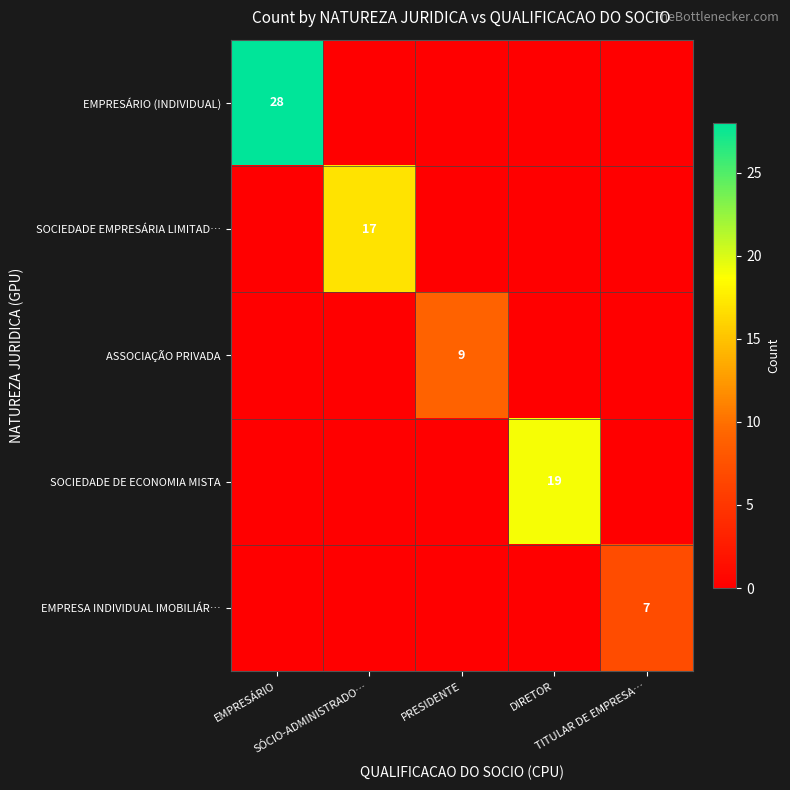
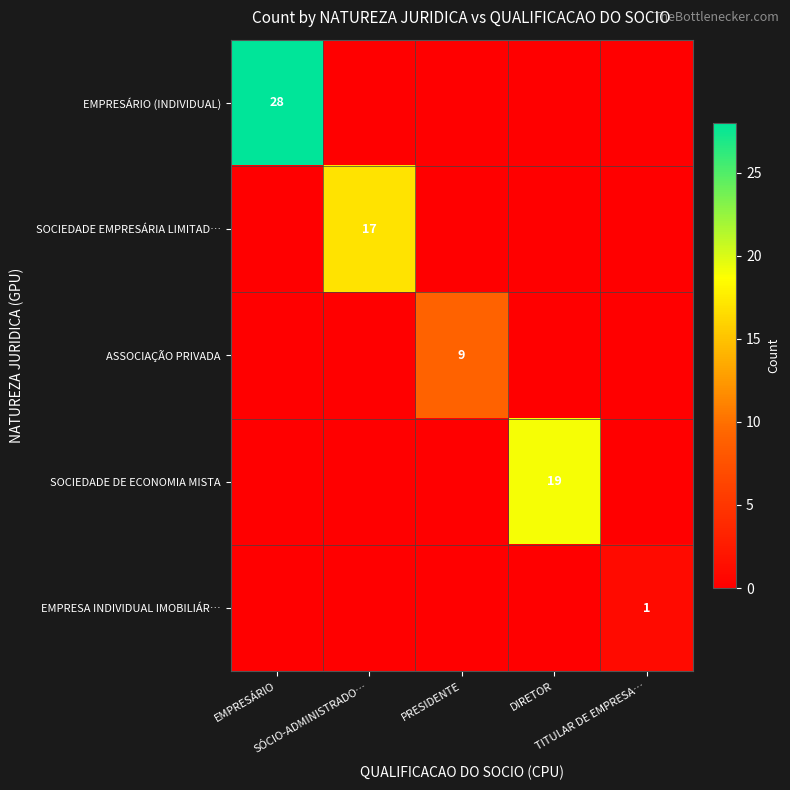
  {
    "EMPRESÁRIO (INDIVIDUAL)": {
      "EMPRESÁRIO": 28
    },
    "SOCIEDADE EMPRESÁRIA LIMITAD…": {
      "SÓCIO-ADMINISTRADO…": 17
    },
    "ASSOCIAÇÃO PRIVADA": {
      "PRESIDENTE": 9
    },
    "SOCIEDADE DE ECONOMIA MISTA": {
      "DIRETOR": 19
    },
    "EMPRESA INDIVIDUAL IMOBILIÁR…": {
-     "TITULAR DE EMPRESA…": 7
+     "TITULAR DE EMPRESA…": 1
    }
  }
